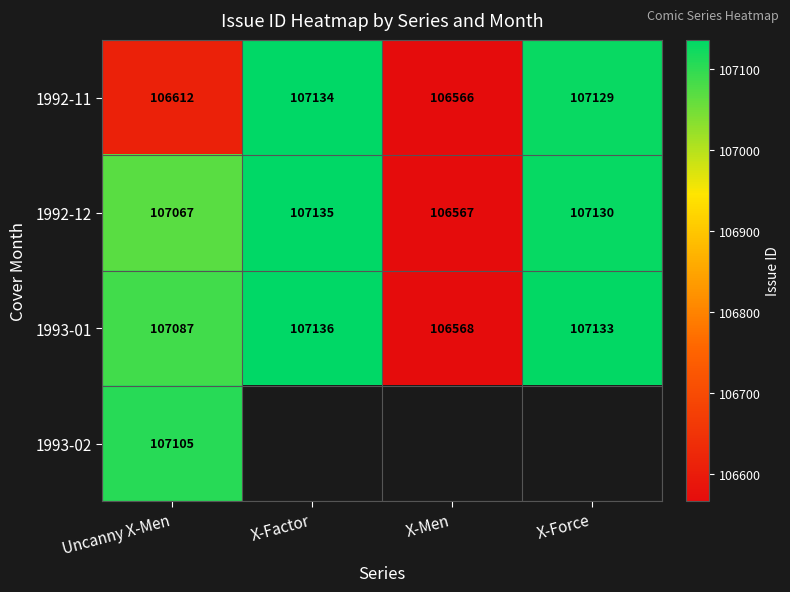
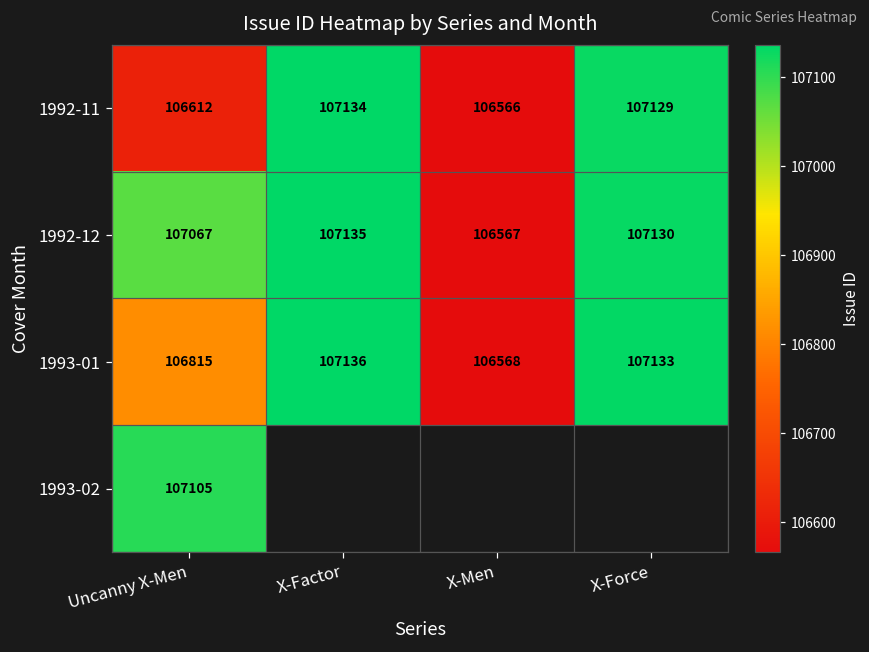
  {
    "1992-11": {
      "Uncanny X-Men": 106612,
      "X-Factor": 107134,
      "X-Men": 106566,
      "X-Force": 107129
    },
    "1992-12": {
      "Uncanny X-Men": 107067,
      "X-Factor": 107135,
      "X-Men": 106567,
      "X-Force": 107130
    },
    "1993-01": {
-     "Uncanny X-Men": 107087,
+     "Uncanny X-Men": 106815,
      "X-Factor": 107136,
      "X-Men": 106568,
      "X-Force": 107133
    },
    "1993-02": {
      "Uncanny X-Men": 107105
    }
  }
